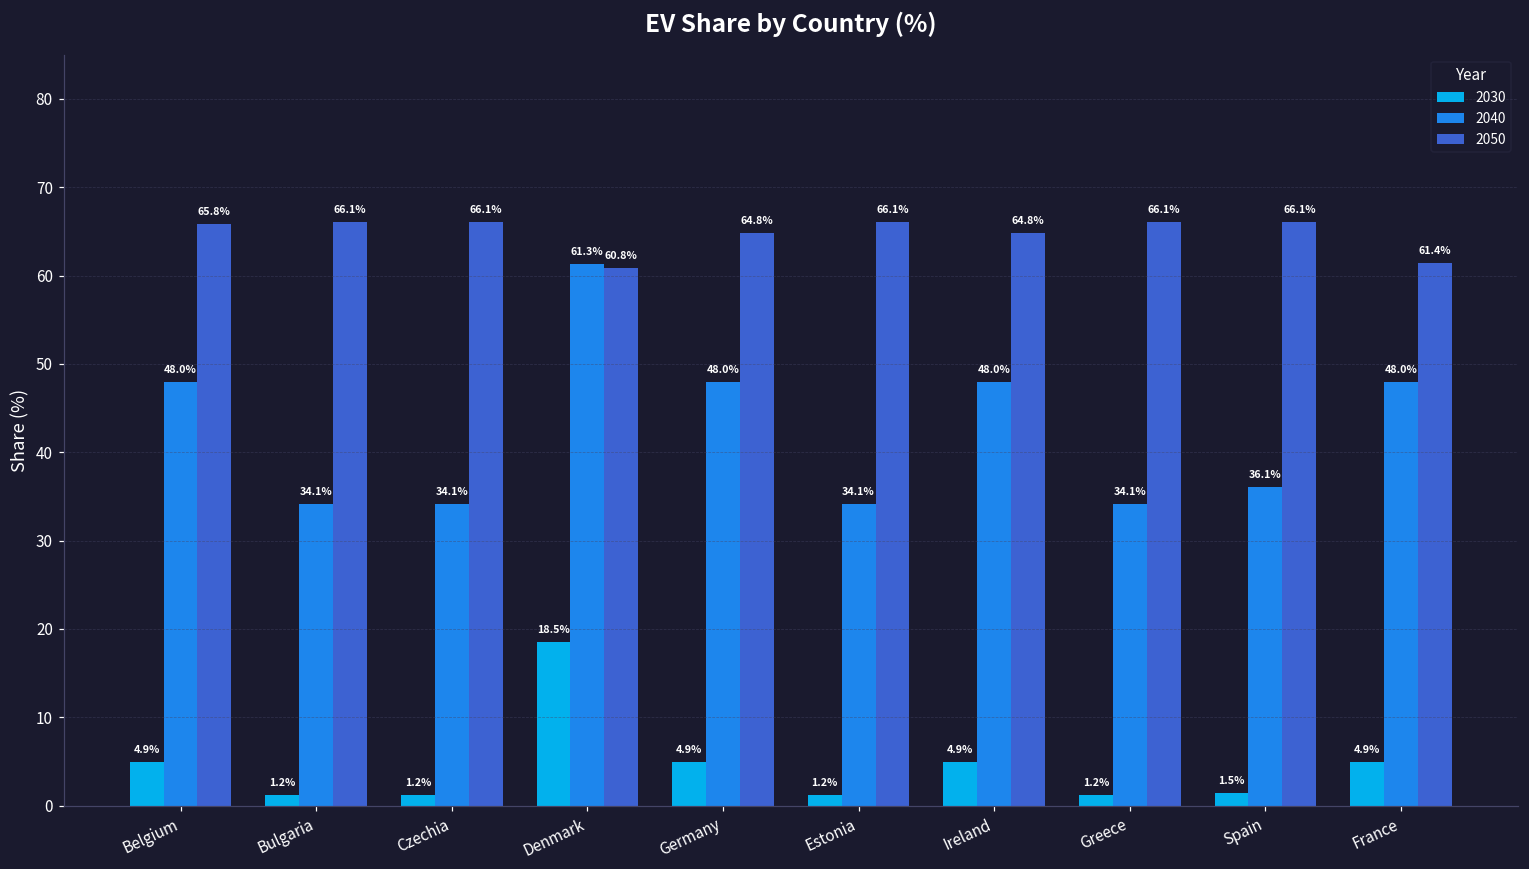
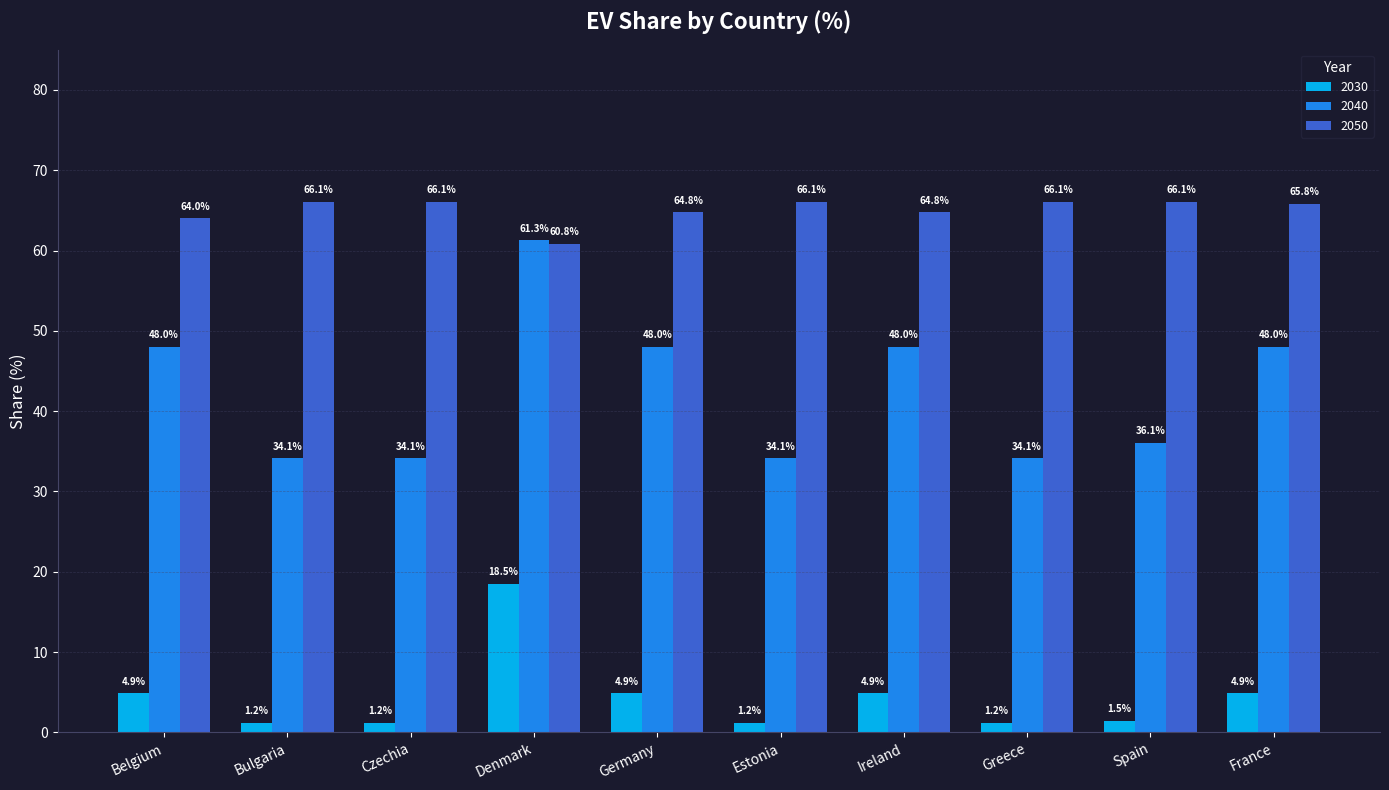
  {
    "2050": {
-     "Belgium": "65.8%",
+     "Belgium": "64.0%",
      "Bulgaria": "66.1%",
      "Czechia": "66.1%",
      "Denmark": "60.8%",
      "Germany": "64.8%",
      "Estonia": "66.1%",
      "Ireland": "64.8%",
      "Greece": "66.1%",
      "Spain": "66.1%",
-     "France": "61.4%"
+     "France": "65.8%"
    }
  }
